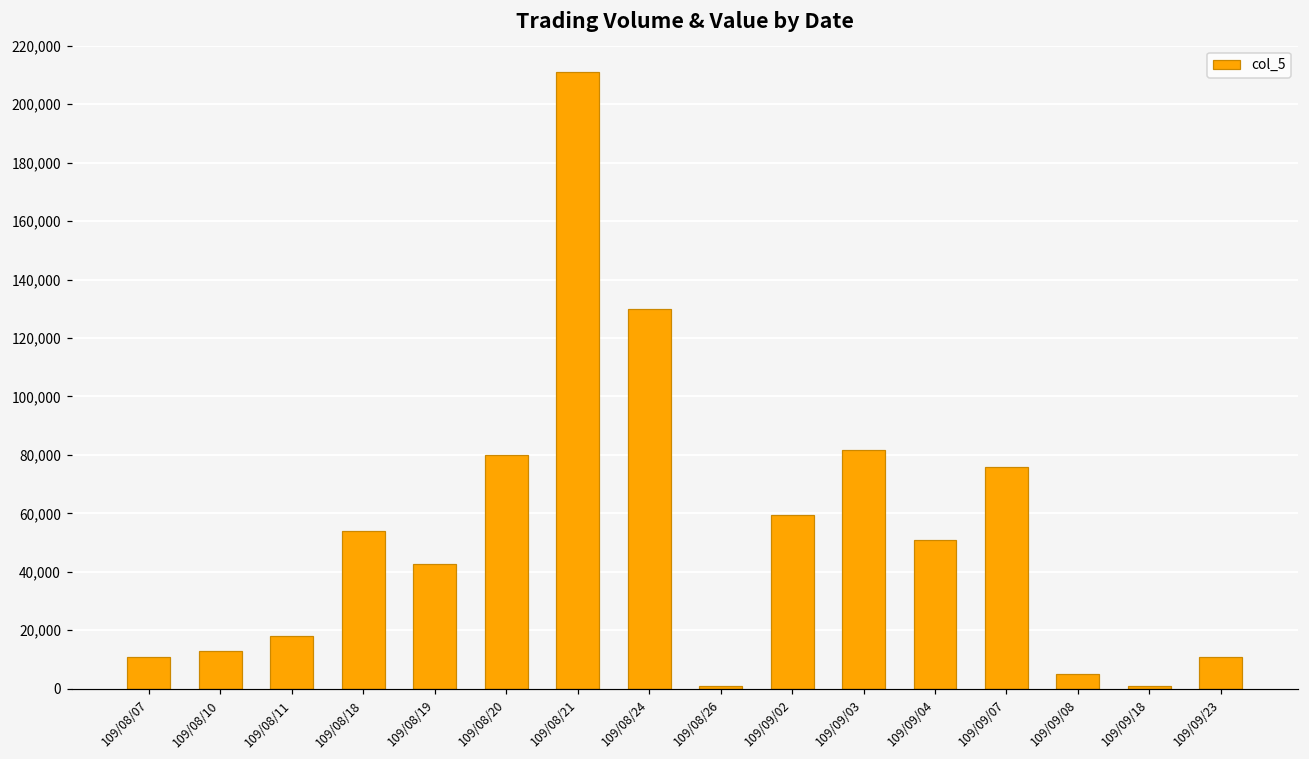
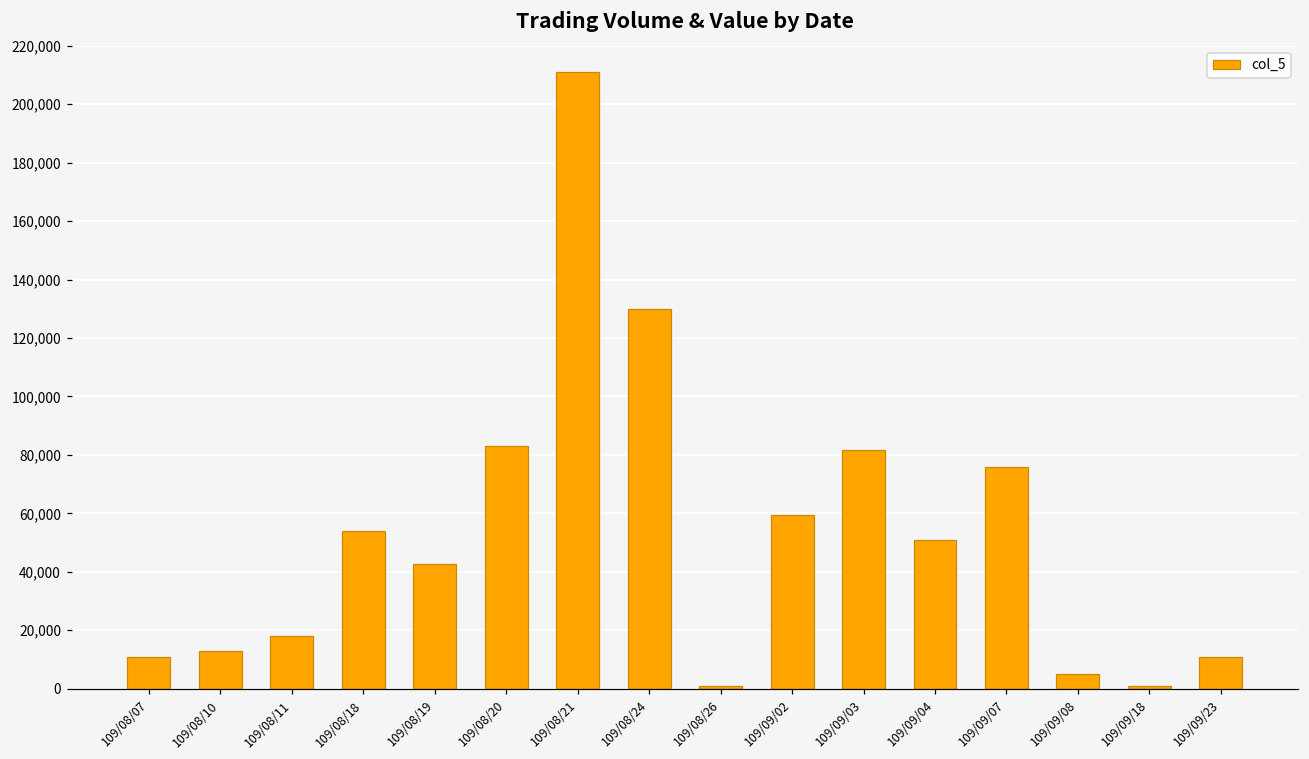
  {
    "109/08/07": "11,000",
    "109/08/10": "13,000",
    "109/08/11": "18,000",
    "109/08/18": "54,000",
    "109/08/19": "43,000",
-   "109/08/20": "80,000",
+   "109/08/20": "83,000",
    "109/08/21": "211,000",
    "109/08/24": "130,000",
    "109/08/26": "1,000",
    "109/09/02": "59,000",
    "109/09/03": "82,000",
    "109/09/04": "51,000",
    "109/09/07": "76,000",
    "109/09/08": "5,000",
    "109/09/18": "1,000",
    "109/09/23": "11,000"
  }
